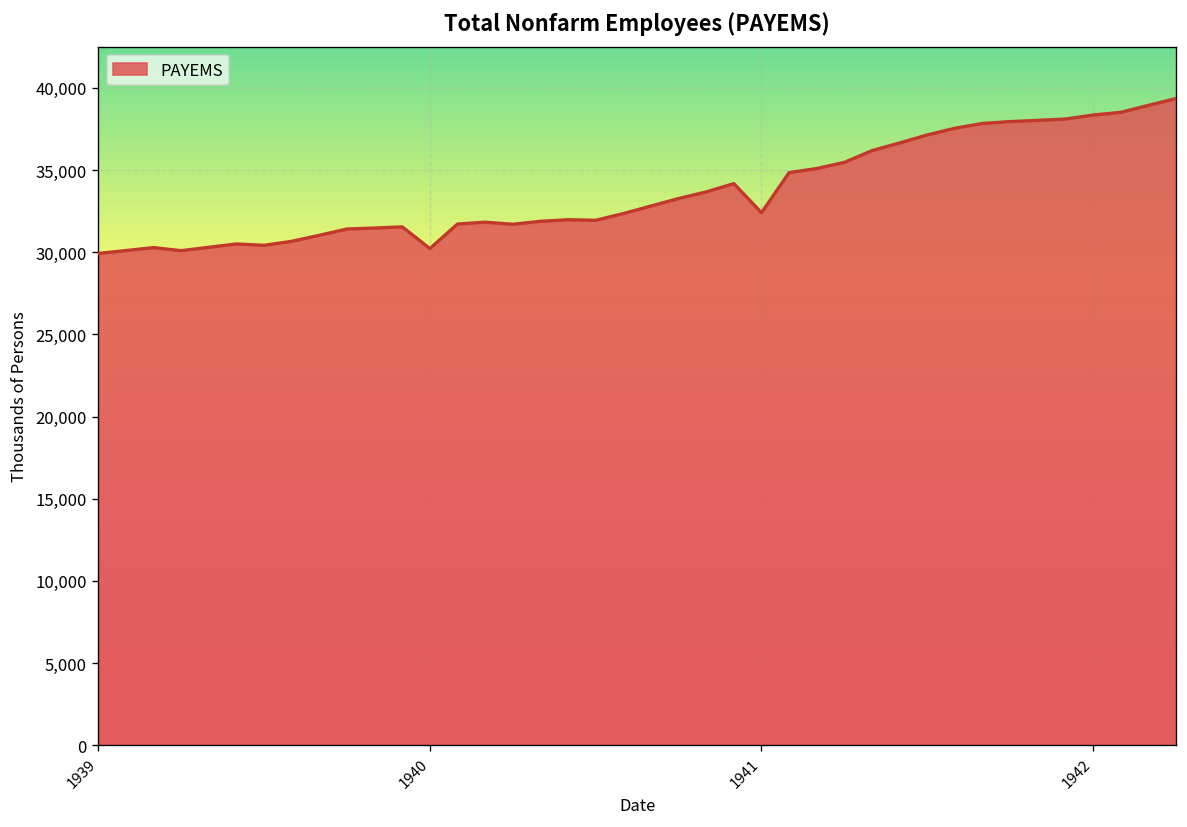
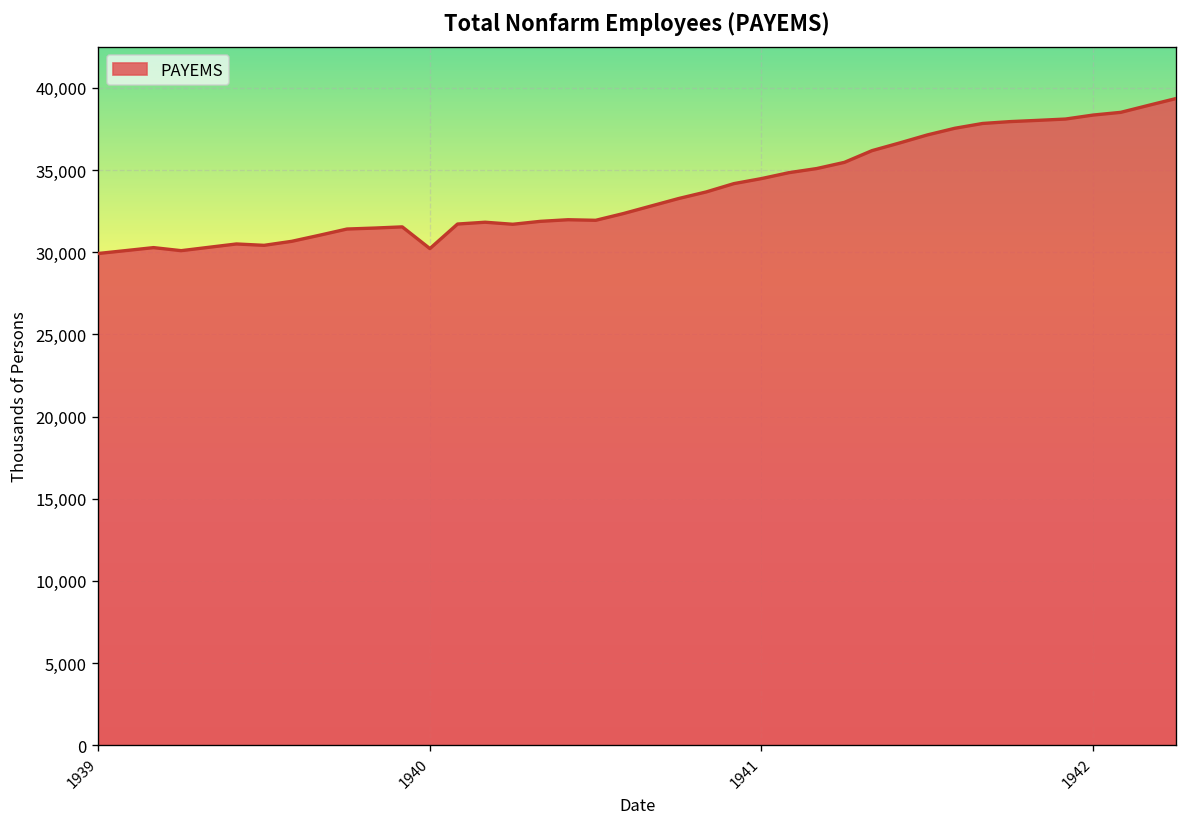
  {
    "1939": "29,900",
    "1940": "30,200",
-   "1941": "32,400",
+   "1941": "34,500",
    "1942": "38,300"
  }
